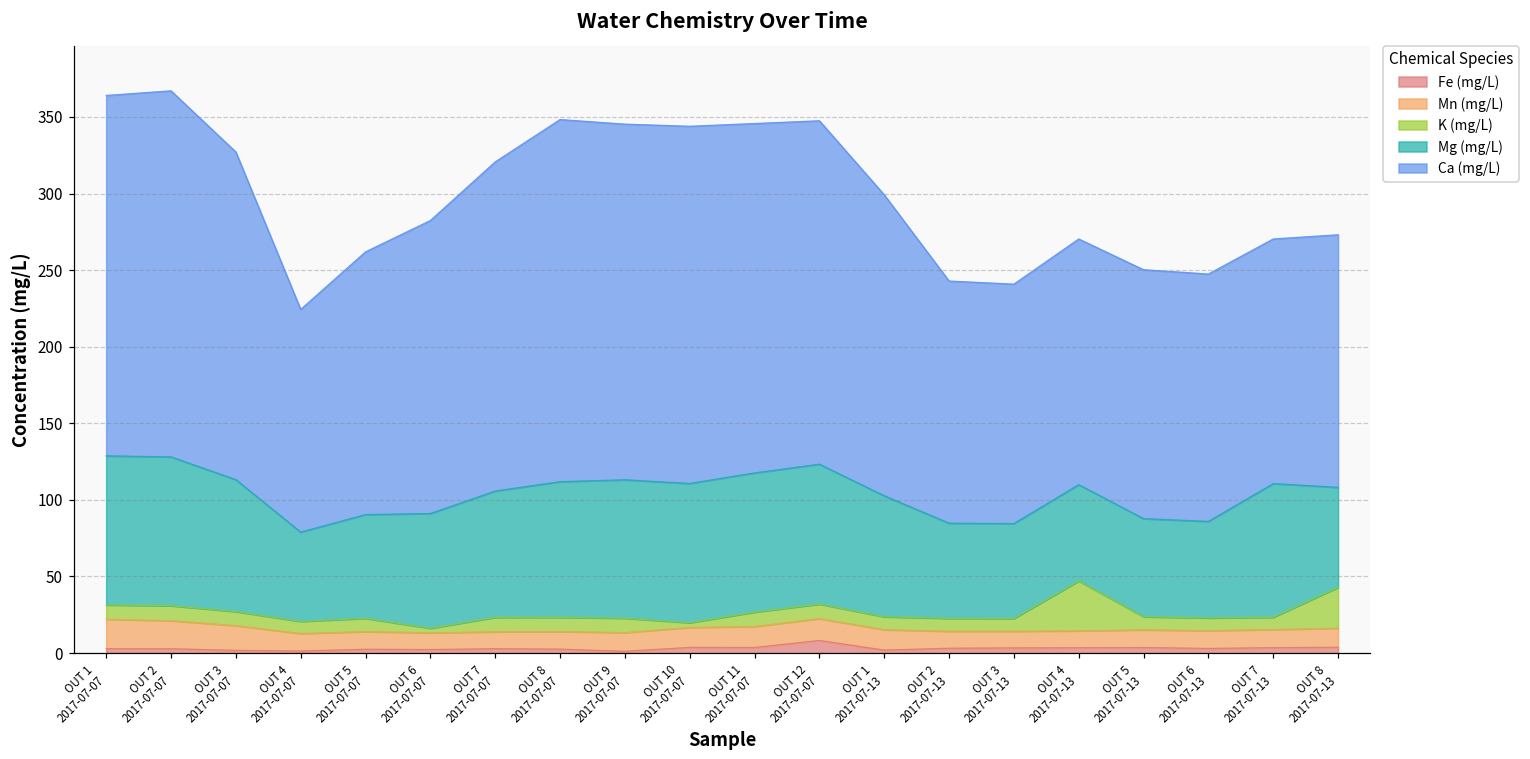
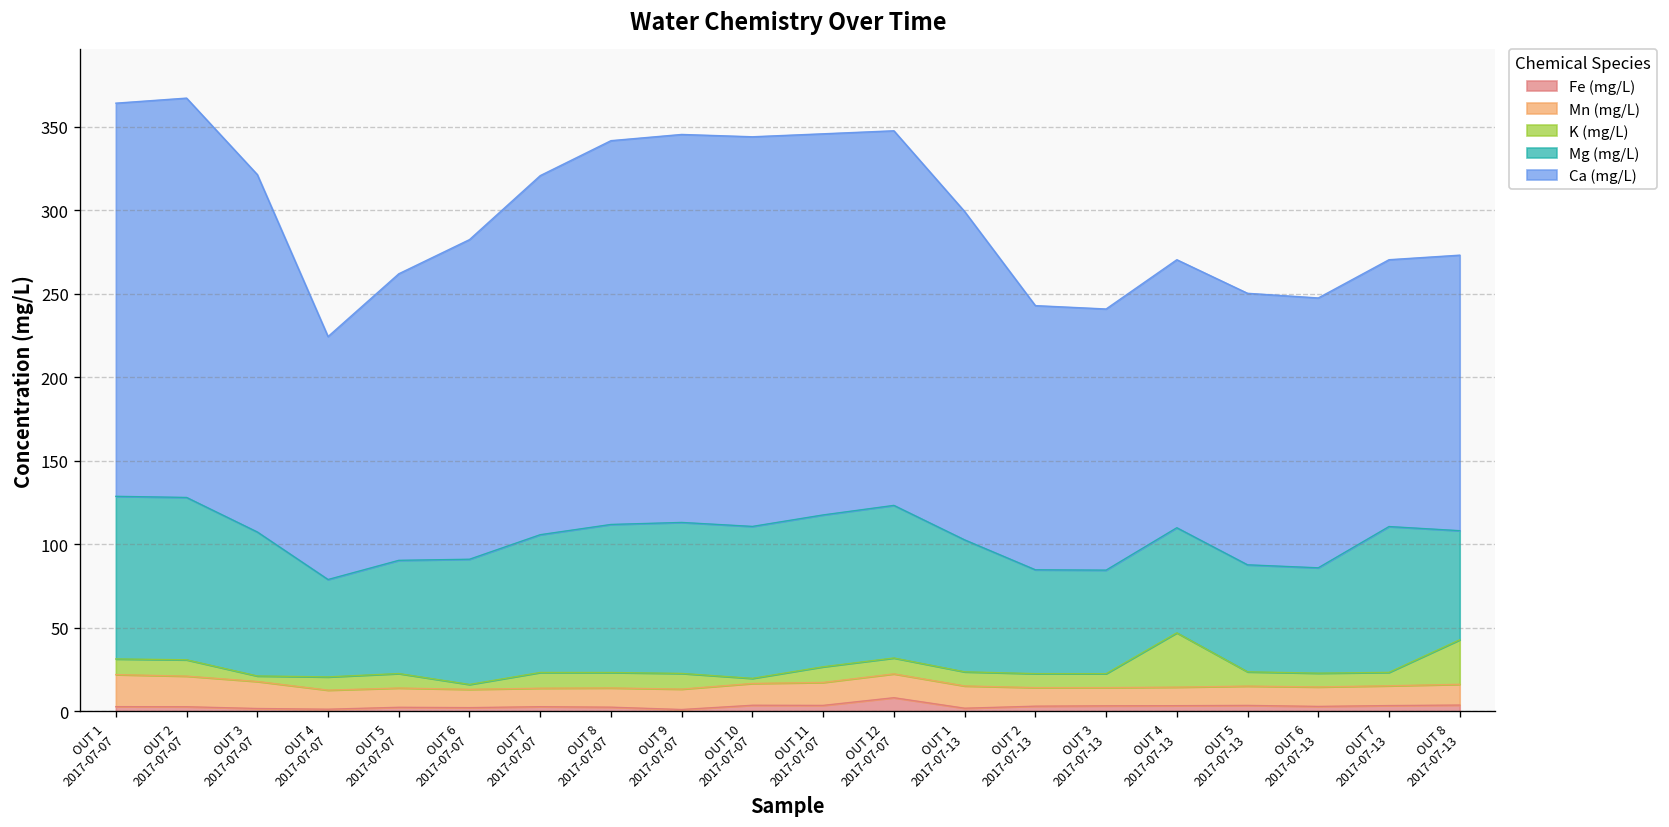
  {
    "K (mg/L)": {
      "OUT 1 2017-07-07": 9,
      "OUT 2 2017-07-07": 10,
-     "OUT 3 2017-07-07": 9,
+     "OUT 3 2017-07-07": 3,
      "OUT 4 2017-07-07": 8,
      "OUT 5 2017-07-07": 9,
      "OUT 6 2017-07-07": 3,
      "OUT 7 2017-07-07": 9,
      "OUT 8 2017-07-07": 9,
      "OUT 9 2017-07-07": 9,
      "OUT 10 2017-07-07": 3,
      "OUT 11 2017-07-07": 9,
      "OUT 12 2017-07-07": 9,
      "OUT 1 2017-07-13": 8,
      "OUT 2 2017-07-13": 8,
      "OUT 3 2017-07-13": 8,
      "OUT 4 2017-07-13": 33,
      "OUT 5 2017-07-13": 9,
      "OUT 6 2017-07-13": 8,
      "OUT 7 2017-07-13": 8,
      "OUT 8 2017-07-13": 27
    },
    "Mg (mg/L)": {
      "OUT 1 2017-07-07": 97,
      "OUT 2 2017-07-07": 97,
      "OUT 3 2017-07-07": 86,
      "OUT 4 2017-07-07": 58,
      "OUT 5 2017-07-07": 68,
      "OUT 6 2017-07-07": 75,
      "OUT 7 2017-07-07": 82,
      "OUT 8 2017-07-07": 89,
      "OUT 9 2017-07-07": 90,
      "OUT 10 2017-07-07": 91,
      "OUT 11 2017-07-07": 91,
      "OUT 12 2017-07-07": 91,
      "OUT 1 2017-07-13": 79,
      "OUT 2 2017-07-13": 62,
      "OUT 3 2017-07-13": 62,
      "OUT 4 2017-07-13": 63,
      "OUT 5 2017-07-13": 64,
      "OUT 6 2017-07-13": 63,
      "OUT 7 2017-07-13": 87,
      "OUT 8 2017-07-13": 65
    },
    "Ca (mg/L)": {
      "OUT 1 2017-07-07": 235,
      "OUT 2 2017-07-07": 239,
      "OUT 3 2017-07-07": 214,
      "OUT 4 2017-07-07": 145,
      "OUT 5 2017-07-07": 172,
      "OUT 6 2017-07-07": 191,
      "OUT 7 2017-07-07": 215,
-     "OUT 8 2017-07-07": 236,
+     "OUT 8 2017-07-07": 230,
      "OUT 9 2017-07-07": 232,
      "OUT 10 2017-07-07": 233,
      "OUT 11 2017-07-07": 228,
      "OUT 12 2017-07-07": 224,
      "OUT 1 2017-07-13": 196,
      "OUT 2 2017-07-13": 158,
      "OUT 3 2017-07-13": 156,
      "OUT 4 2017-07-13": 160,
      "OUT 5 2017-07-13": 163,
      "OUT 6 2017-07-13": 162,
      "OUT 7 2017-07-13": 160,
      "OUT 8 2017-07-13": 165
    }
  }
